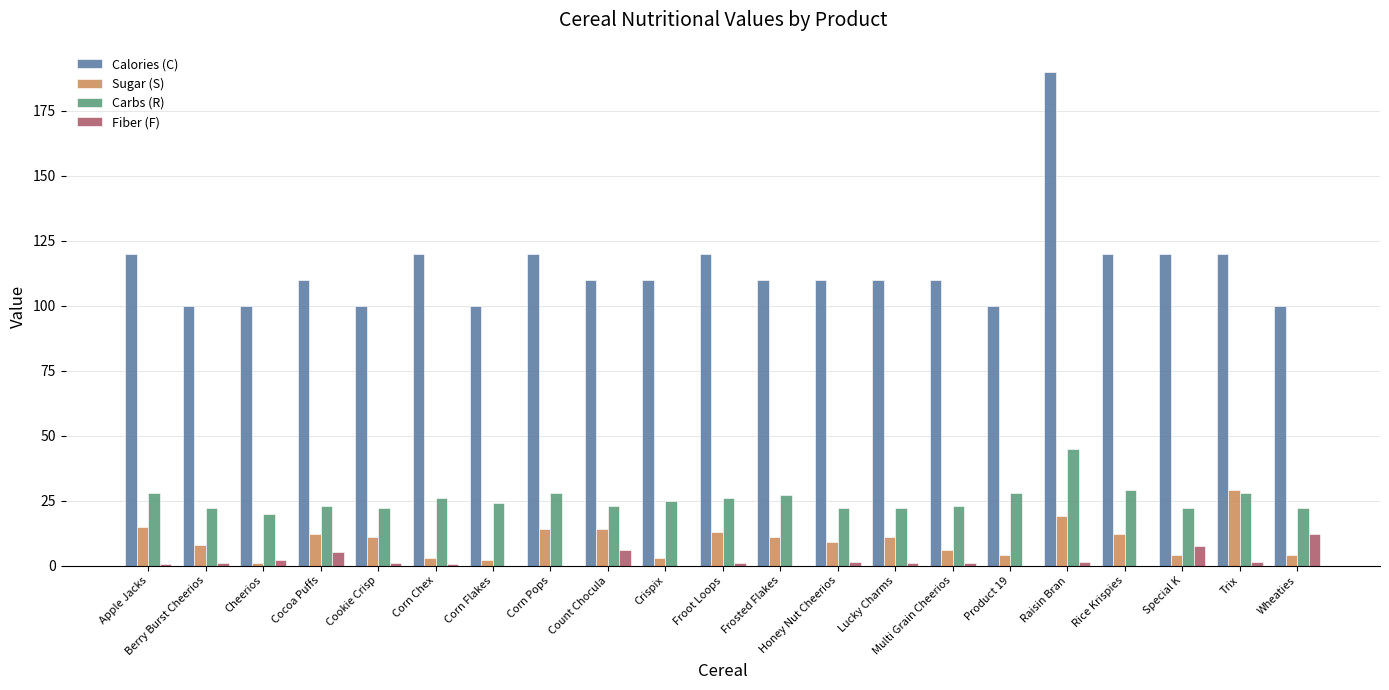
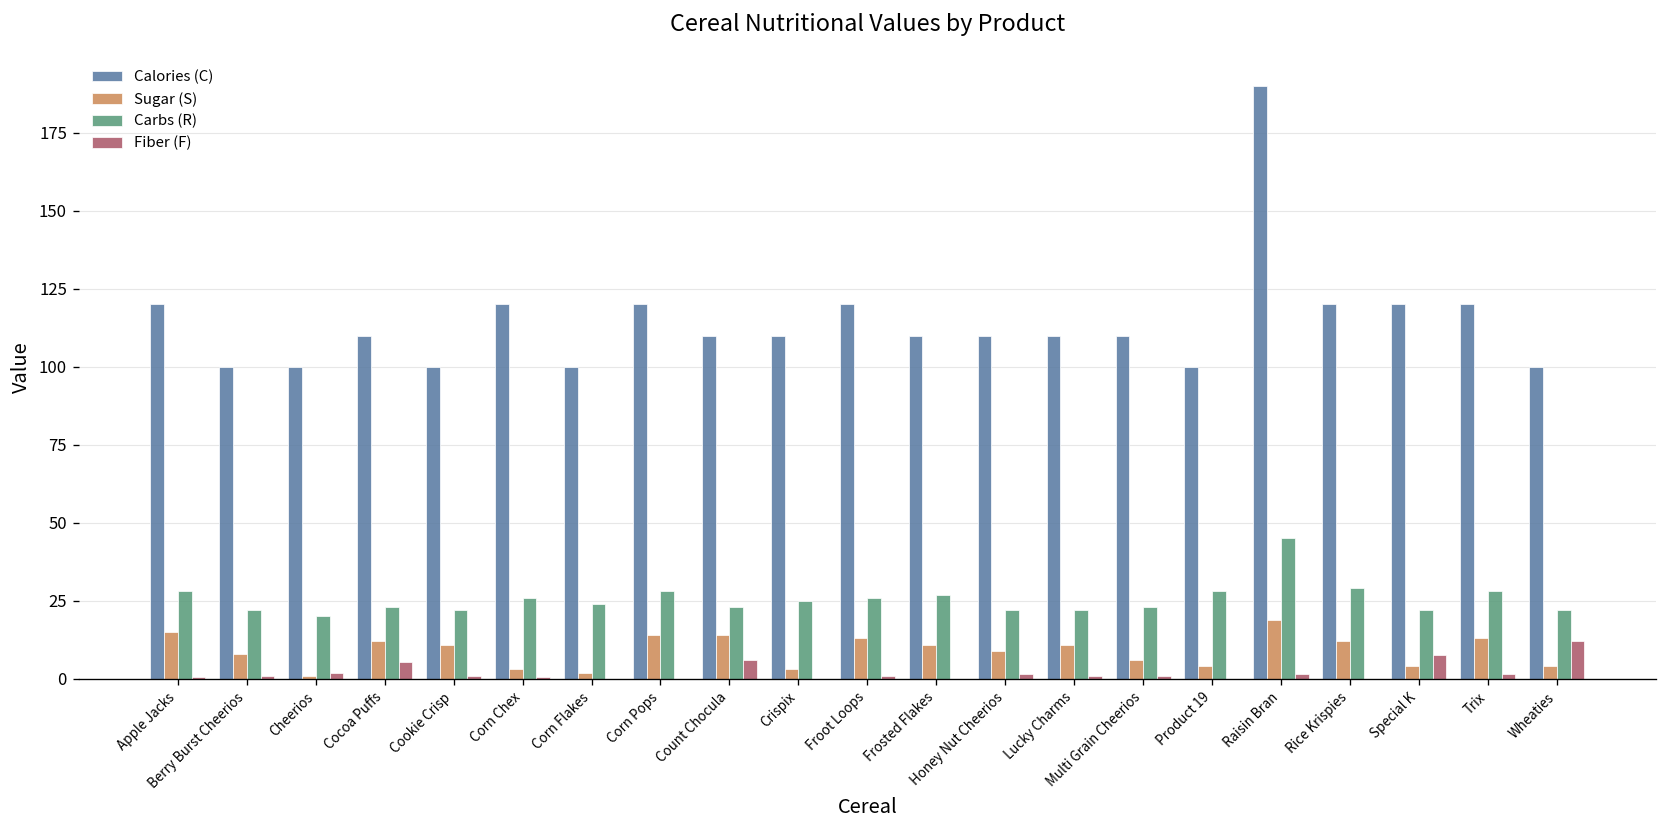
  {
    "Sugar (S)": {
      "Apple Jacks": 15,
      "Berry Burst Cheerios": 8,
      "Cheerios": 1,
      "Cocoa Puffs": 12,
      "Cookie Crisp": 11,
      "Corn Chex": 3,
      "Corn Flakes": 2,
      "Corn Pops": 14,
      "Count Chocula": 14,
      "Crispix": 3,
      "Froot Loops": 13,
      "Frosted Flakes": 11,
      "Honey Nut Cheerios": 9,
      "Lucky Charms": 11,
      "Multi Grain Cheerios": 6,
      "Product 19": 4,
      "Raisin Bran": 19,
      "Rice Krispies": 12,
      "Special K": 4,
-     "Trix": 29,
+     "Trix": 13,
      "Wheaties": 4
    },
    "Fiber (F)": {
      "Berry Burst Cheerios": 1,
      "Cheerios": 2,
      "Cocoa Puffs": 5,
      "Cookie Crisp": 1,
      "Corn Flakes": 0,
      "Corn Pops": 0,
      "Count Chocula": 6,
      "Crispix": 0,
      "Froot Loops": 1,
      "Frosted Flakes": 0,
      "Honey Nut Cheerios": 2,
      "Lucky Charms": 1,
      "Multi Grain Cheerios": 1,
      "Product 19": 0,
      "Raisin Bran": 2,
      "Rice Krispies": 0,
      "Special K": 8,
      "Trix": 2,
      "Wheaties": 12
    }
  }
